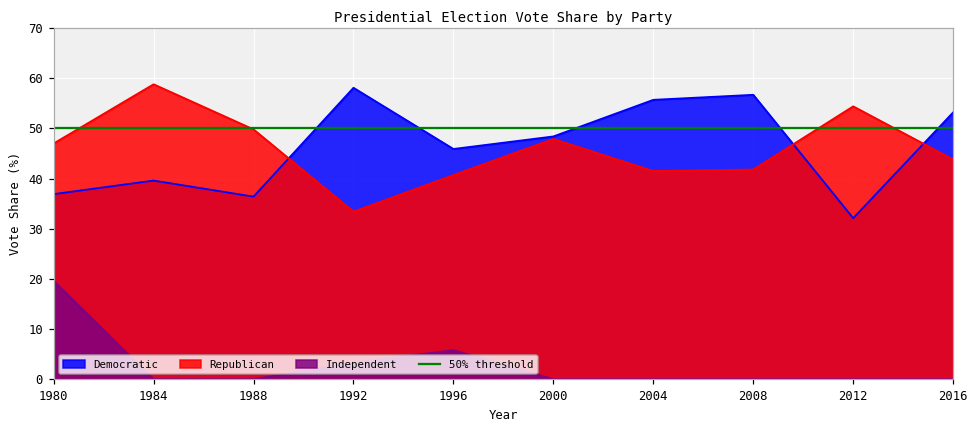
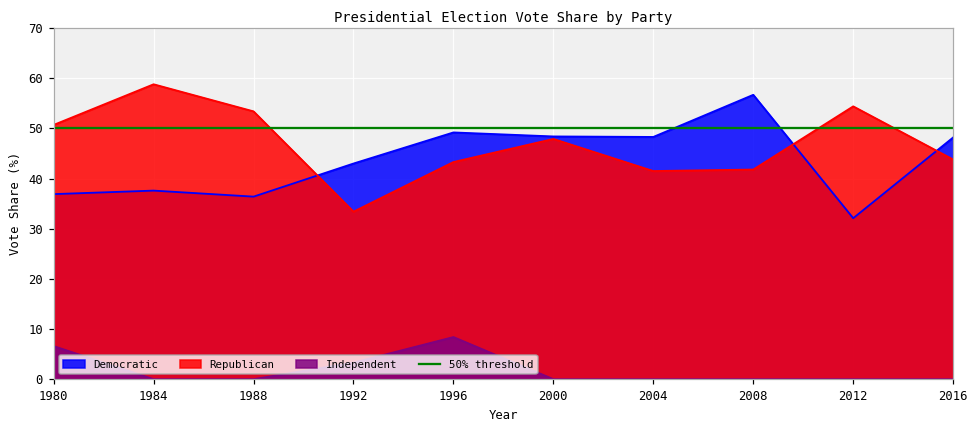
  {
    "Democratic": {
      "1980": 37,
-     "1984": 40,
+     "1984": 38,
      "1988": 36,
-     "1992": 58,
-     "1996": 46,
-     "2004": 56,
+     "1992": 43,
+     "1996": 49,
+     "2004": 48,
      "2008": 57,
      "2012": 32,
-     "2016": 53
+     "2016": 48
    },
    "Republican": {
-     "1980": 47,
+     "1980": 51,
      "1984": 59,
-     "1988": 50,
+     "1988": 53,
      "1992": 33,
-     "1996": 41,
+     "1996": 43,
      "2004": 42,
      "2008": 42,
      "2012": 54,
      "2016": 44
    },
    "Independent": {
-     "1980": 20,
+     "1980": 7,
      "1984": 0,
      "1988": 0,
-     "1996": 6,
+     "1996": 8,
      "2000": 0,
      "2004": 0,
      "2008": 0,
      "2012": 0,
      "2016": 0
    }
  }
